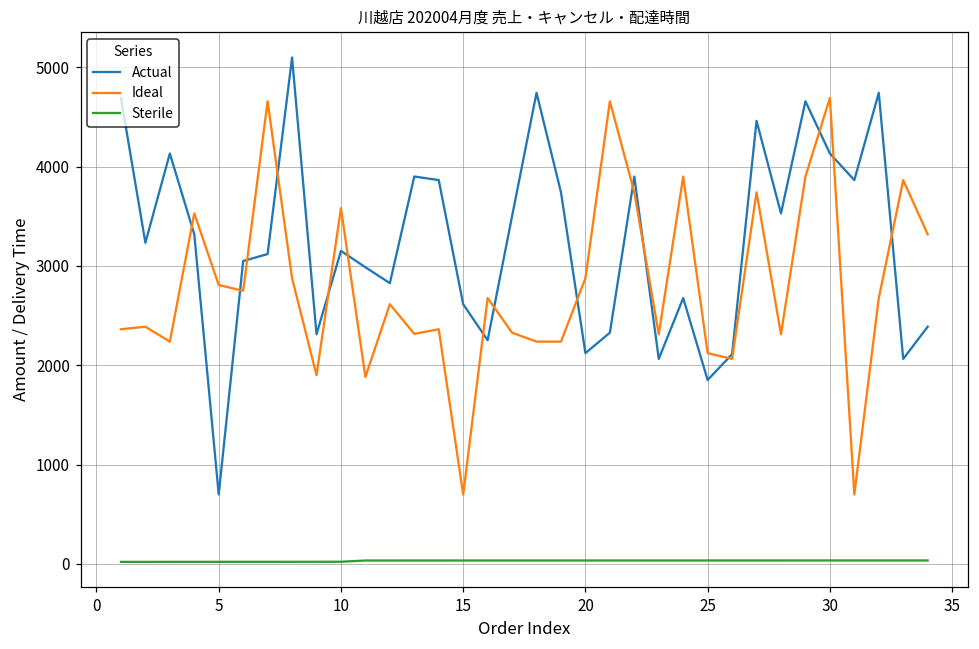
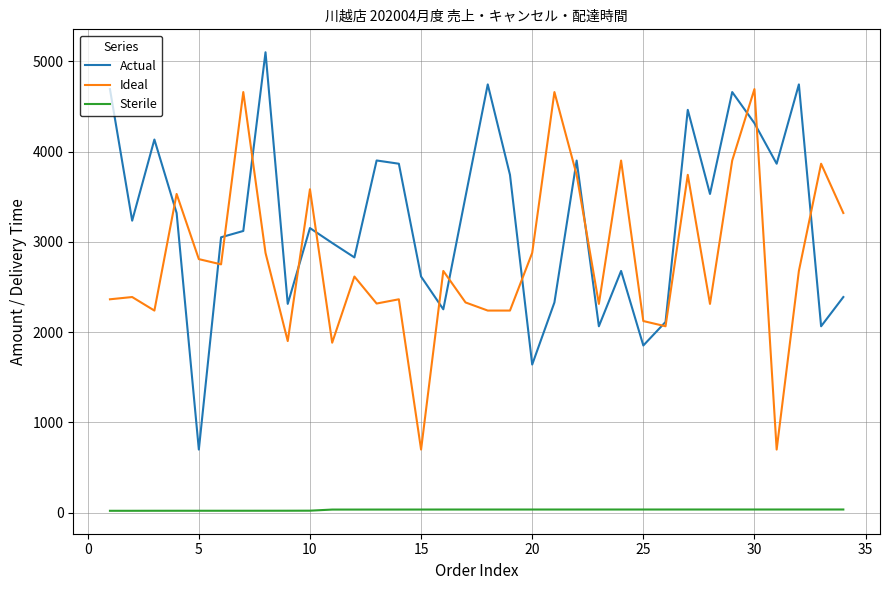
  {
    "Actual": {
      "5": 700,
      "10": 3200,
      "15": 2600,
-     "20": 2100,
+     "20": 1600,
      "25": 1900,
-     "30": 4100
+     "30": 4300
    },
    "Ideal": {
      "5": 2800,
      "10": 3600,
      "15": 700,
      "20": 2900,
      "25": 2100,
      "30": 4700
    },
    "Sterile": {
      "5": 0,
      "10": 0,
      "15": 0,
      "20": 0,
      "25": 0,
      "30": 0
    }
  }
